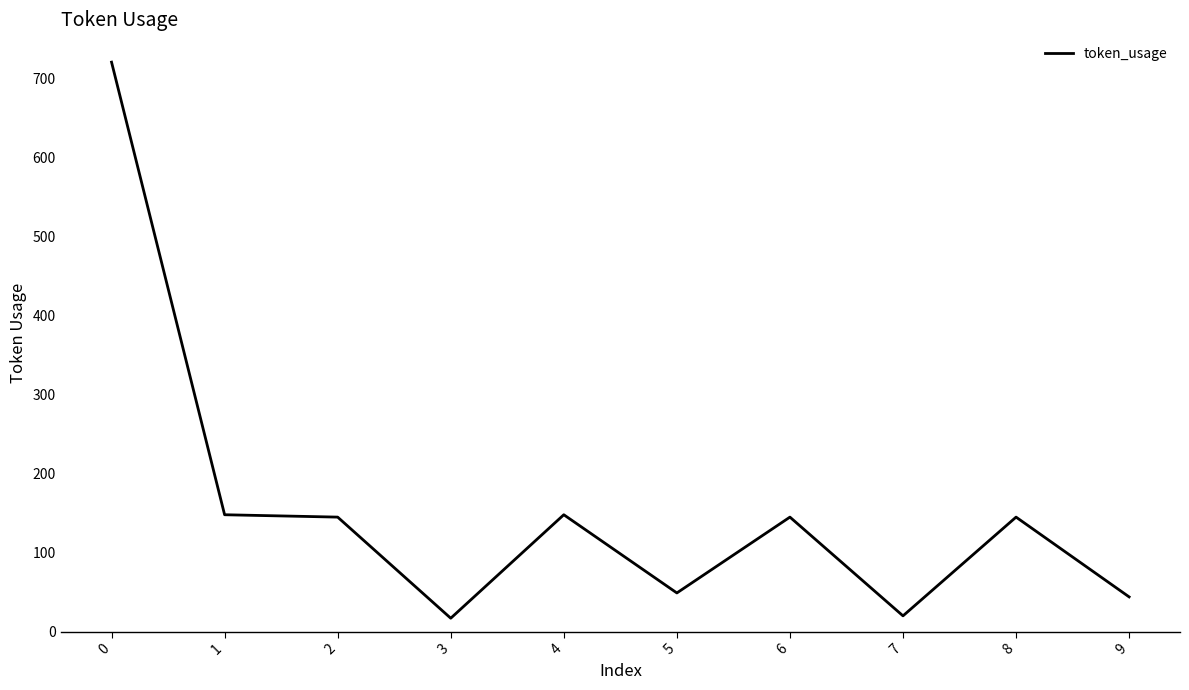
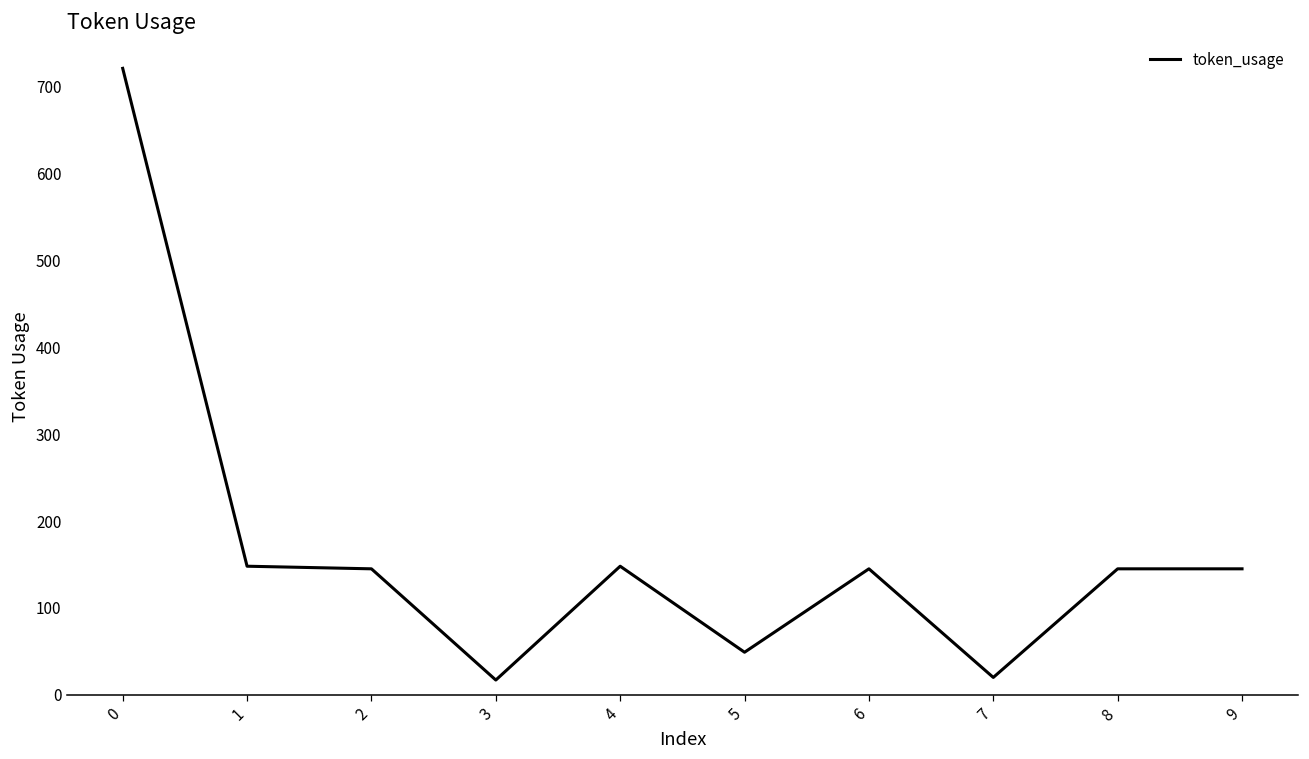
  {
    "0": 720,
    "1": 150,
    "2": 150,
    "3": 20,
    "4": 150,
    "5": 50,
    "6": 150,
    "7": 20,
    "8": 150,
-   "9": 40
+   "9": 150
  }
